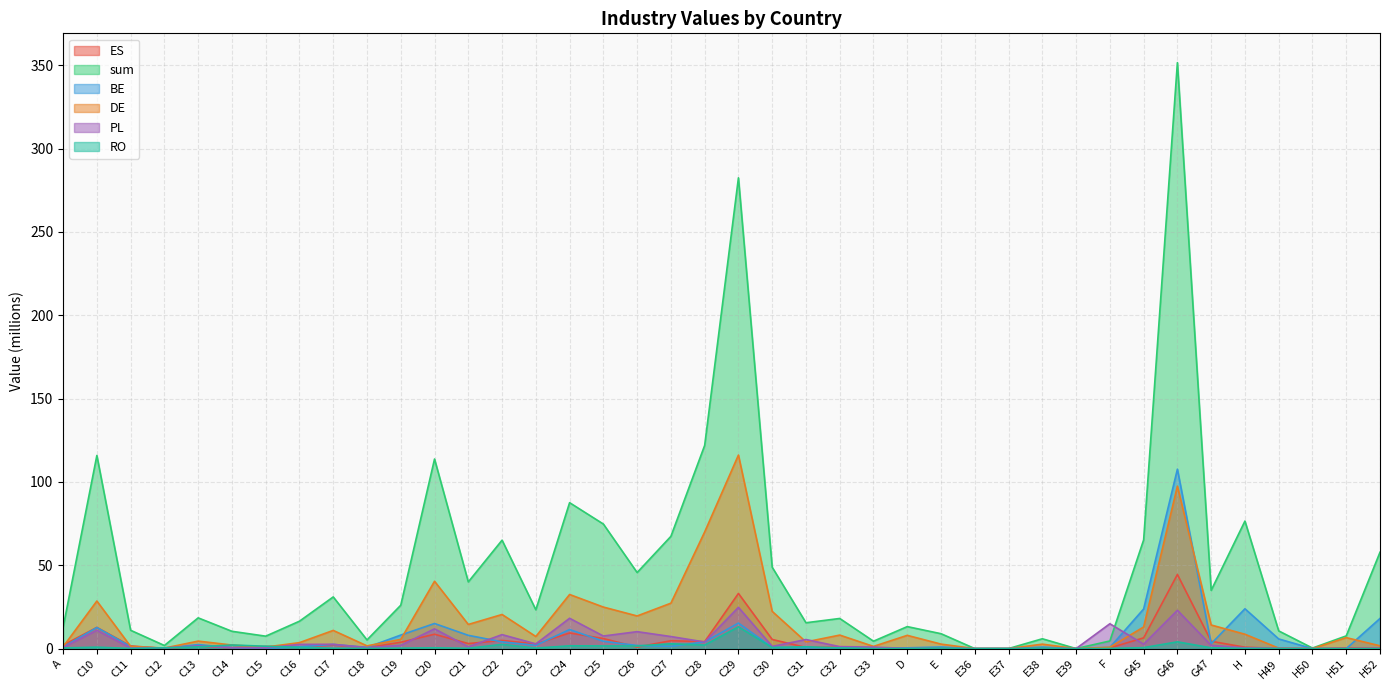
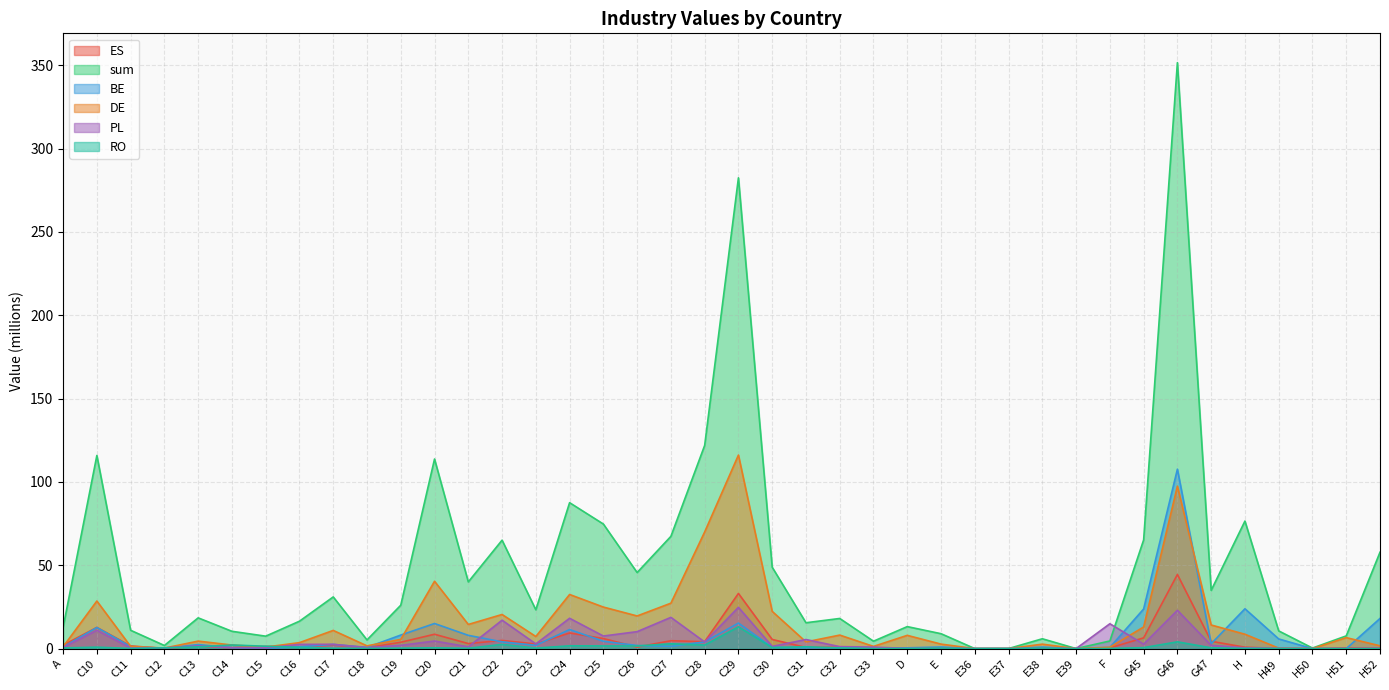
  {
    "PL": {
      "C10": 11,
      "C19": 2,
-     "C20": 12,
-     "C22": 8,
+     "C20": 5,
+     "C22": 17,
      "C24": 18,
      "C26": 10,
-     "C27": 7,
+     "C27": 19,
      "C29": 25,
      "F": 15,
      "G45": 3,
      "G46": 23
    }
  }
